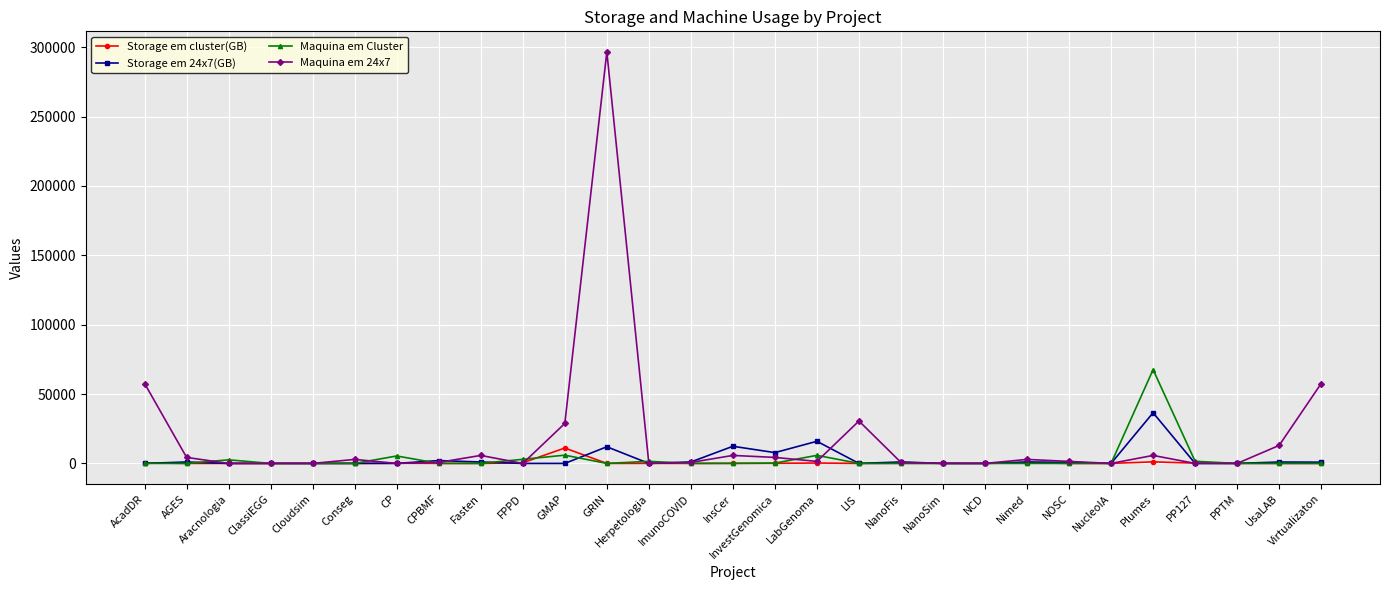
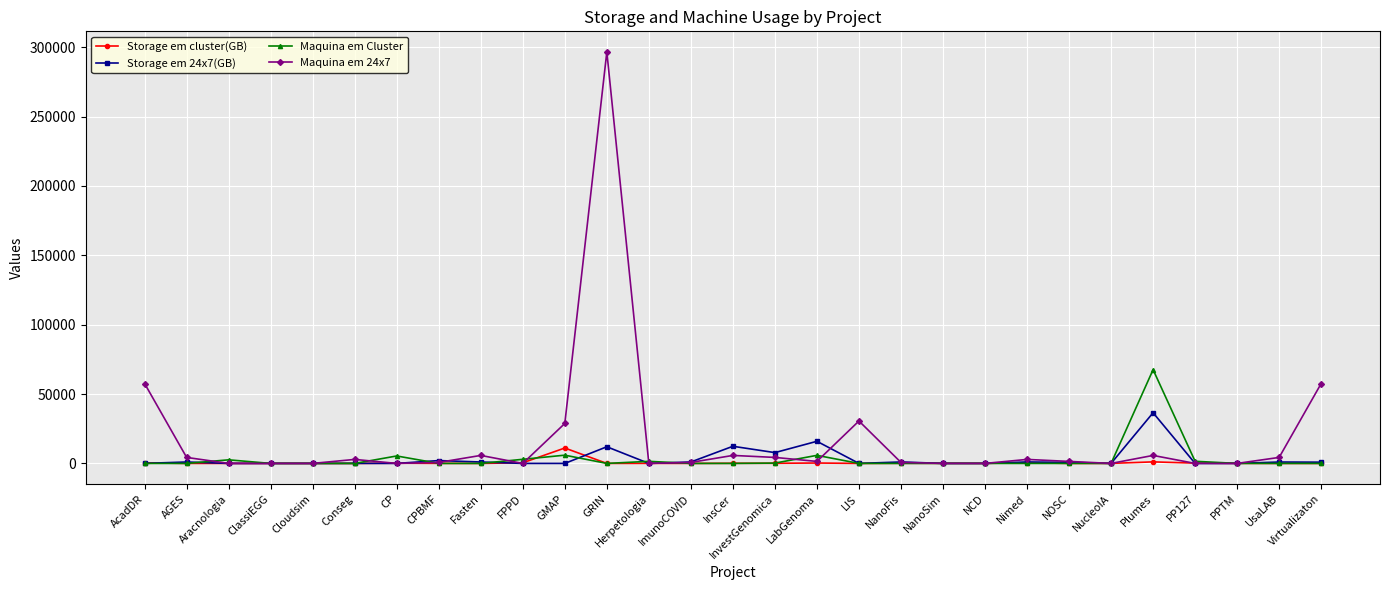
  {
    "Storage em cluster(GB)": {
      "GMAP": 11000,
      "Plumes": 1000
    },
    "Storage em 24x7(GB)": {
      "GMAP": 0,
      "GRIN": 12000,
      "InsCer": 12000,
      "InvestGenomica": 8000,
      "LabGenoma": 16000,
      "Plumes": 37000
    },
    "Maquina em Cluster": {
      "Aracnologia": 3000,
      "CP": 5000,
      "FPPD": 3000,
      "GMAP": 6000,
      "LabGenoma": 6000,
      "Plumes": 68000
    },
    "Maquina em 24x7": {
      "AcadDR": 58000,
      "AGES": 4000,
      "Conseg": 3000,
      "Fasten": 6000,
      "GMAP": 29000,
      "GRIN": 297000,
      "InsCer": 6000,
      "InvestGenomica": 4000,
      "LIS": 31000,
      "Nimed": 3000,
      "Plumes": 6000,
-     "UsaLAB": 13000,
+     "UsaLAB": 4000,
      "Virtualizaton": 58000
    }
  }
